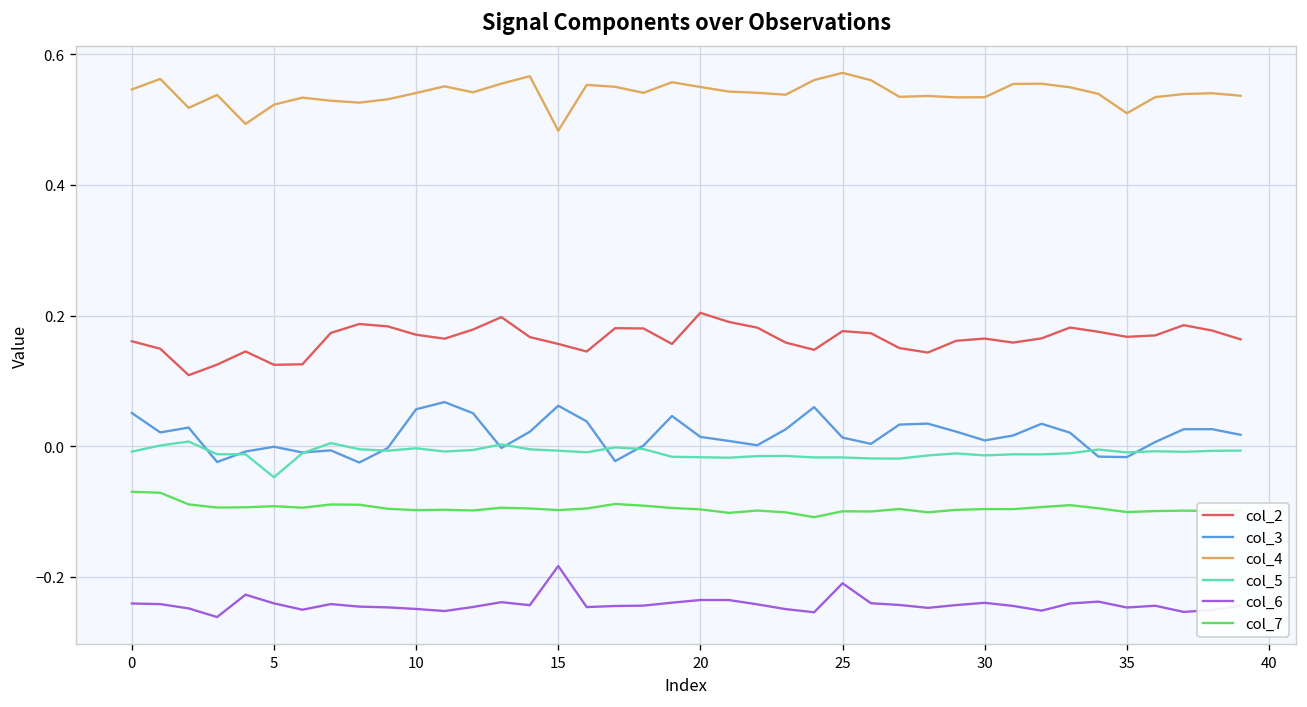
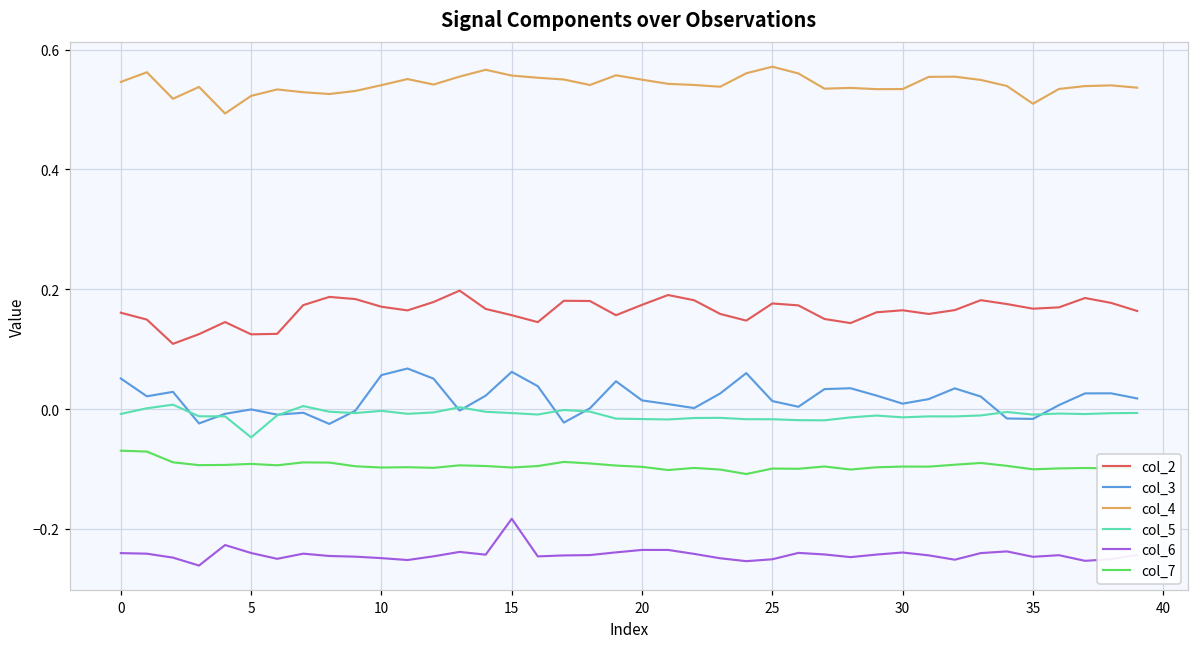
  {
    "col_2": {
      "0": 0.16,
      "5": 0.12,
      "10": 0.17,
      "15": 0.16,
-     "20": 0.20,
+     "20": 0.17,
      "25": 0.18,
      "30": 0.16,
      "35": 0.17
    },
    "col_3": {
      "0": 0.05,
      "5": 0.00,
      "10": 0.06,
      "15": 0.06,
      "20": 0.01,
      "25": 0.01,
      "30": 0.01,
      "35": -0.02
    },
    "col_4": {
      "0": 0.55,
      "5": 0.52,
      "10": 0.54,
-     "15": 0.48,
+     "15": 0.56,
      "20": 0.55,
      "25": 0.57,
      "30": 0.53,
      "35": 0.51
    },
    "col_5": {
      "0": -0.01,
      "5": -0.05,
      "10": 0.00,
      "15": -0.01,
      "20": -0.02,
      "25": -0.02,
      "30": -0.01,
      "35": -0.01
    },
    "col_6": {
      "0": -0.24,
      "5": -0.24,
      "10": -0.25,
      "15": -0.18,
      "20": -0.24,
-     "25": -0.21,
+     "25": -0.25,
      "30": -0.24,
      "35": -0.25
    },
    "col_7": {
      "0": -0.07,
      "5": -0.09,
      "10": -0.10,
      "15": -0.10,
      "20": -0.10,
      "25": -0.10,
      "30": -0.10,
      "35": -0.10
    }
  }
